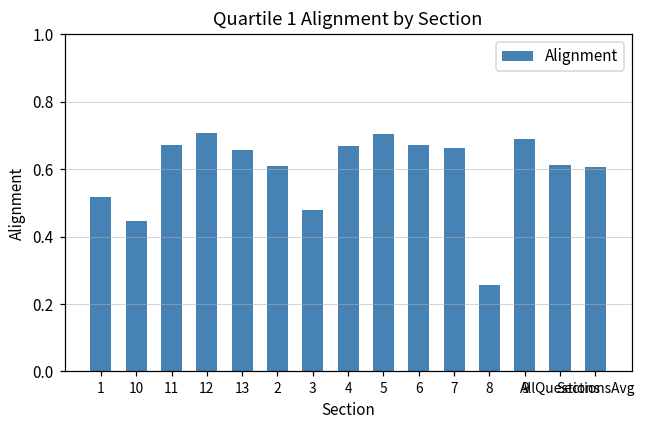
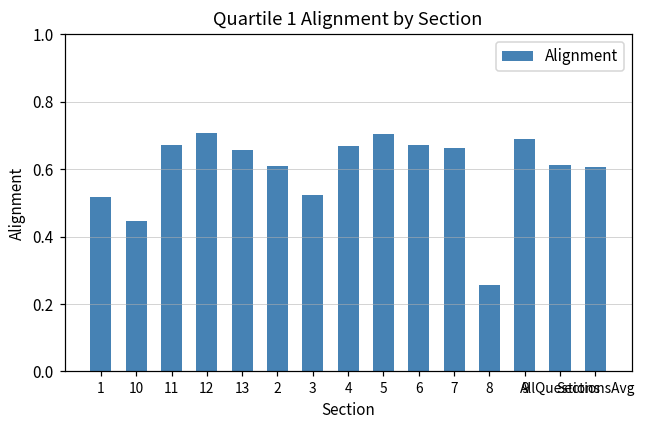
  {
    "1": 0.52,
    "10": 0.45,
    "11": 0.67,
    "12": 0.71,
    "13": 0.66,
    "2": 0.61,
-   "3": 0.48,
+   "3": 0.52,
    "4": 0.67,
    "5": 0.70,
    "6": 0.67,
    "7": 0.66,
    "8": 0.26
  }
